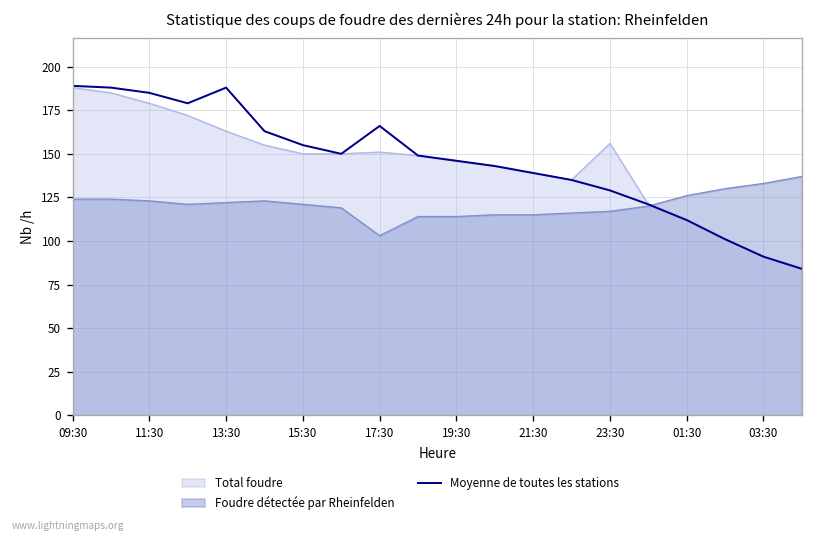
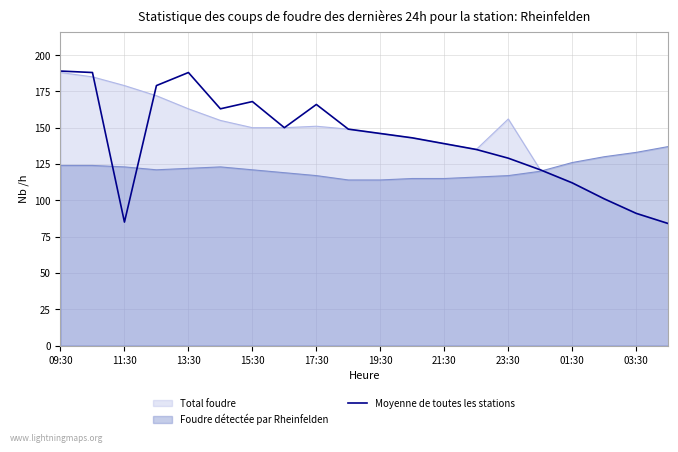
  {
    "Total foudre": {
      "11:30": 179,
      "13:30": 163,
      "15:30": 150,
      "17:30": 151,
      "23:30": 156
    },
    "Foudre détectée par Rheinfelden": {
      "09:30": 124,
      "11:30": 123,
      "13:30": 122,
      "15:30": 121,
-     "17:30": 103,
+     "17:30": 117,
      "19:30": 114,
      "21:30": 115,
      "23:30": 117,
      "01:30": 126,
      "03:30": 133
    },
    "Moyenne de toutes les stations": {
-     "11:30": 185,
+     "11:30": 85,
      "13:30": 188,
-     "15:30": 155,
+     "15:30": 168,
      "17:30": 166,
      "23:30": 129
    }
  }
